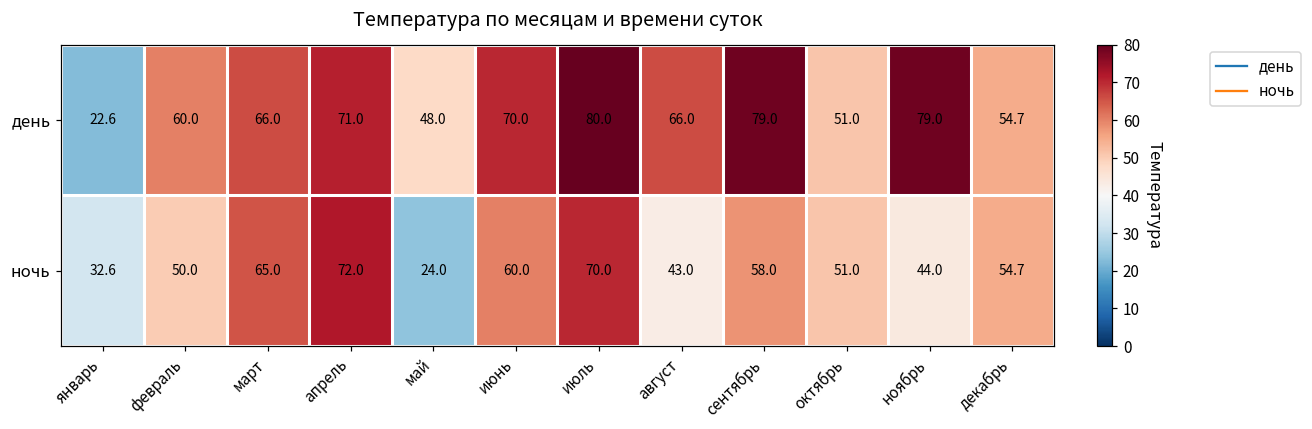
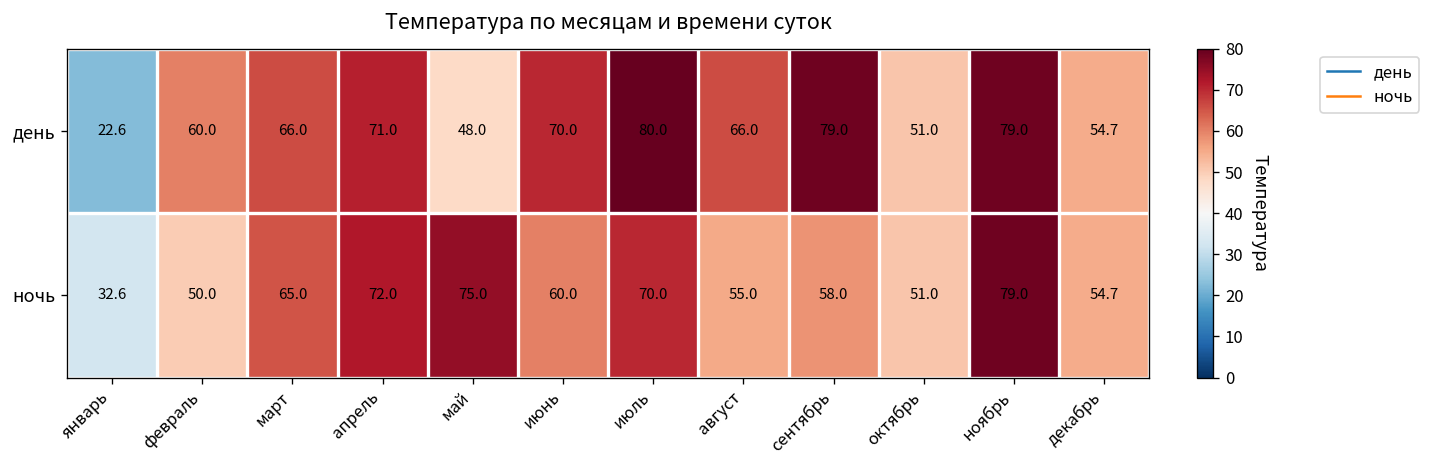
  {
    "день": {
      "январь": 22.6,
      "февраль": 60.0,
      "март": 66.0,
      "апрель": 71.0,
      "май": 48.0,
      "июнь": 70.0,
      "июль": 80.0,
      "август": 66.0,
      "сентябрь": 79.0,
      "октябрь": 51.0,
      "ноябрь": 79.0,
      "декабрь": 54.7
    },
    "ночь": {
      "январь": 32.6,
      "февраль": 50.0,
      "март": 65.0,
      "апрель": 72.0,
-     "май": 24.0,
+     "май": 75.0,
      "июнь": 60.0,
      "июль": 70.0,
-     "август": 43.0,
+     "август": 55.0,
      "сентябрь": 58.0,
      "октябрь": 51.0,
-     "ноябрь": 44.0,
+     "ноябрь": 79.0,
      "декабрь": 54.7
    }
  }
